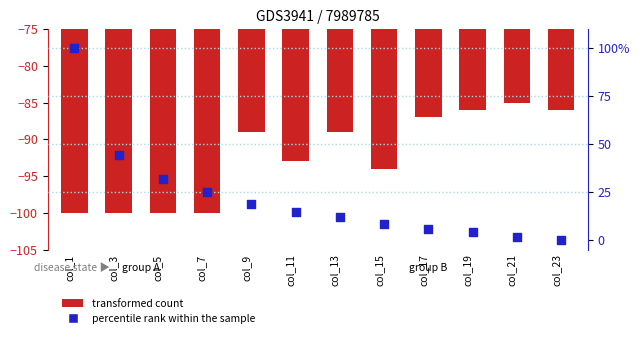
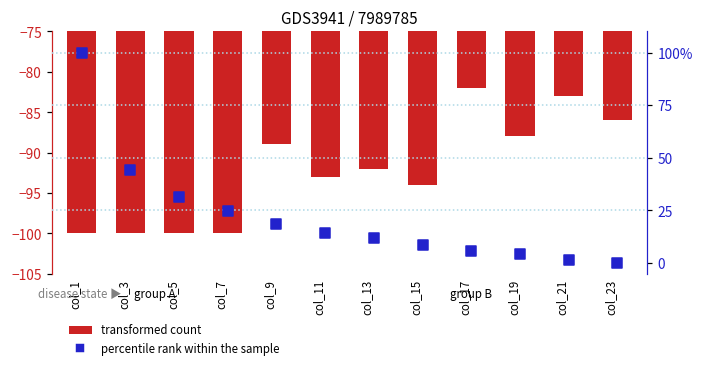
  {
    "transformed count": {
      "col_1": -100,
      "col_3": -100,
      "col_5": -100,
      "col_7": -100,
      "col_9": -89,
      "col_11": -93,
-     "col_13": -89,
+     "col_13": -92,
      "col_15": -94,
-     "col_17": -87,
-     "col_19": -86,
-     "col_21": -85,
+     "col_17": -82,
+     "col_19": -88,
+     "col_21": -83,
      "col_23": -86
    }
  }
